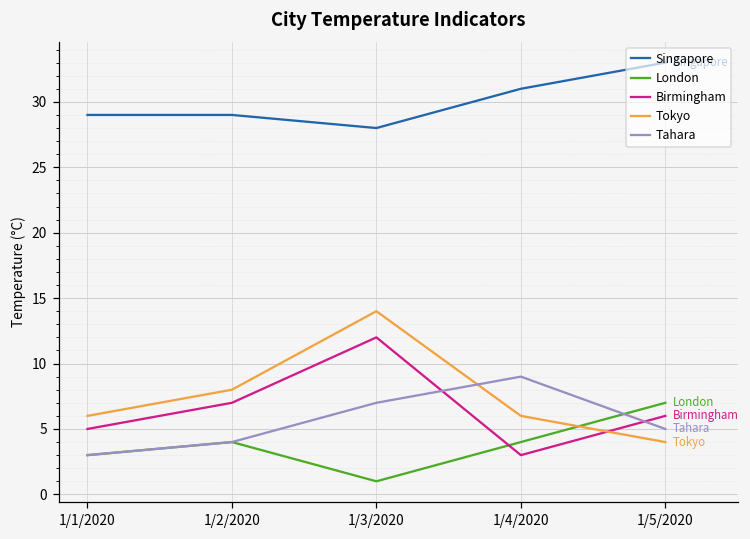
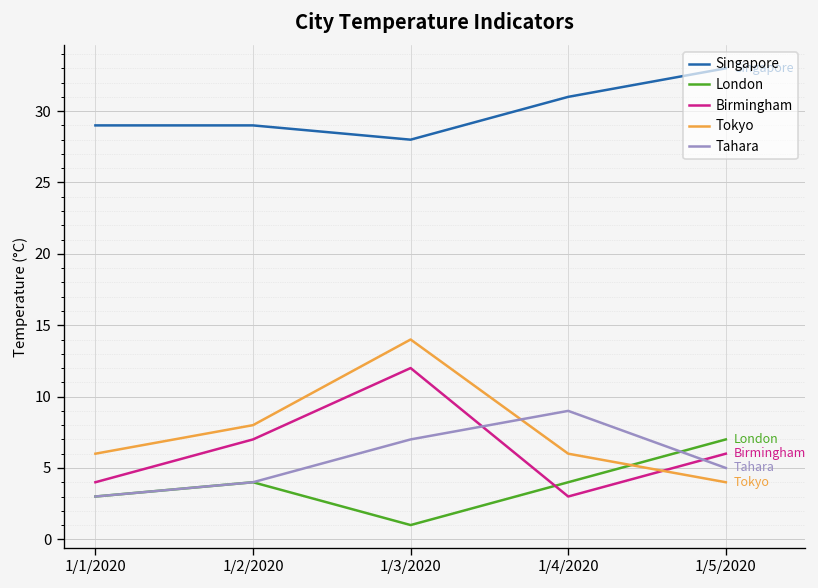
  {
    "Singapore": {
      "1/1/2020": 29,
      "1/2/2020": 29,
      "1/3/2020": 28,
      "1/4/2020": 31
    },
    "London": {
      "1/3/2020": 1,
      "1/4/2020": 4,
      "1/5/2020": 7
    },
    "Birmingham": {
-     "1/1/2020": 5,
+     "1/1/2020": 4,
      "1/2/2020": 7,
      "1/3/2020": 12,
      "1/4/2020": 3,
      "1/5/2020": 6
    },
    "Tokyo": {
      "1/1/2020": 6,
      "1/2/2020": 8,
      "1/3/2020": 14,
      "1/4/2020": 6,
      "1/5/2020": 4
    },
    "Tahara": {
      "1/3/2020": 7,
      "1/4/2020": 9,
      "1/5/2020": 5
    }
  }
